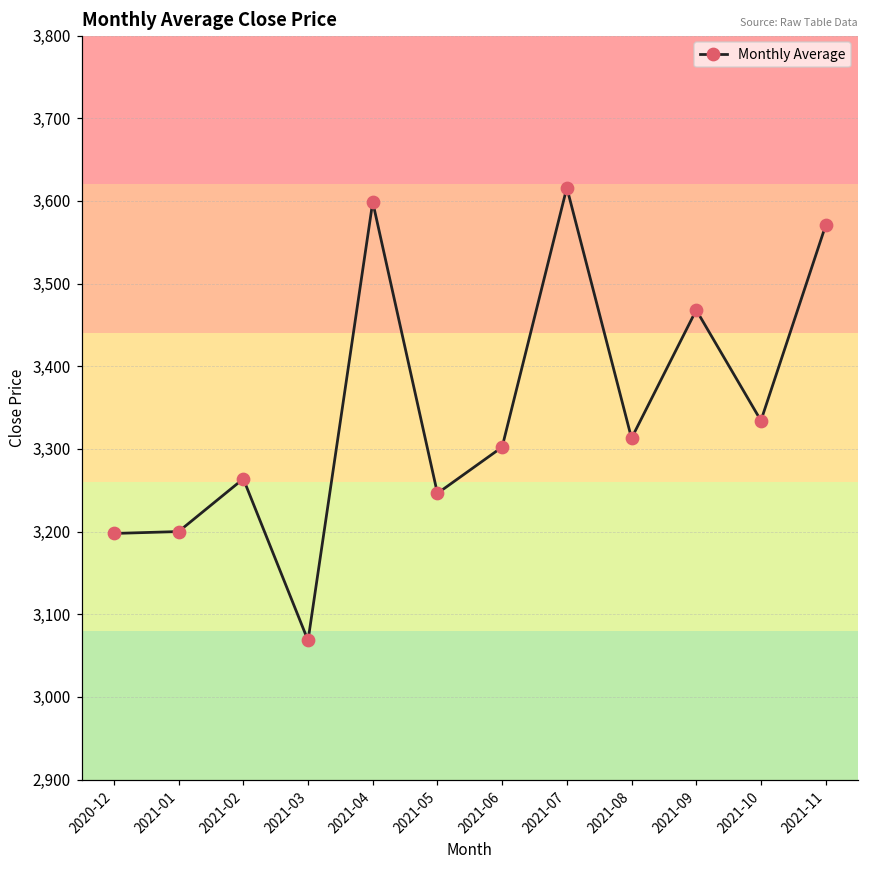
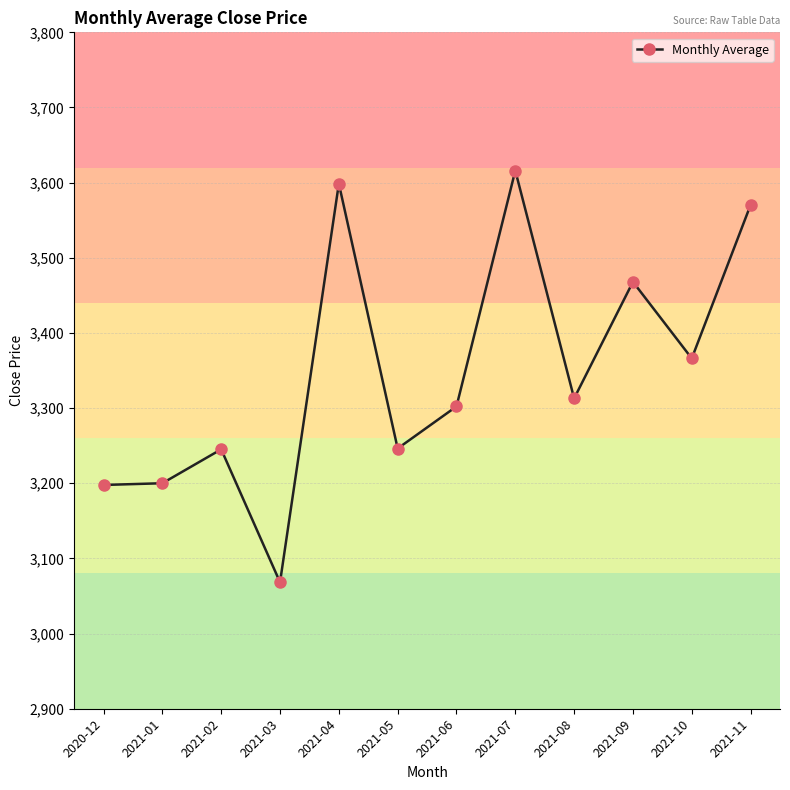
  {
    "2020-12": "3,200",
    "2021-01": "3,200",
-   "2021-02": "3,260",
+   "2021-02": "3,250",
    "2021-03": "3,070",
    "2021-04": "3,600",
    "2021-05": "3,250",
    "2021-06": "3,300",
    "2021-07": "3,620",
    "2021-08": "3,310",
    "2021-09": "3,470",
-   "2021-10": "3,330",
+   "2021-10": "3,370",
    "2021-11": "3,570"
  }
